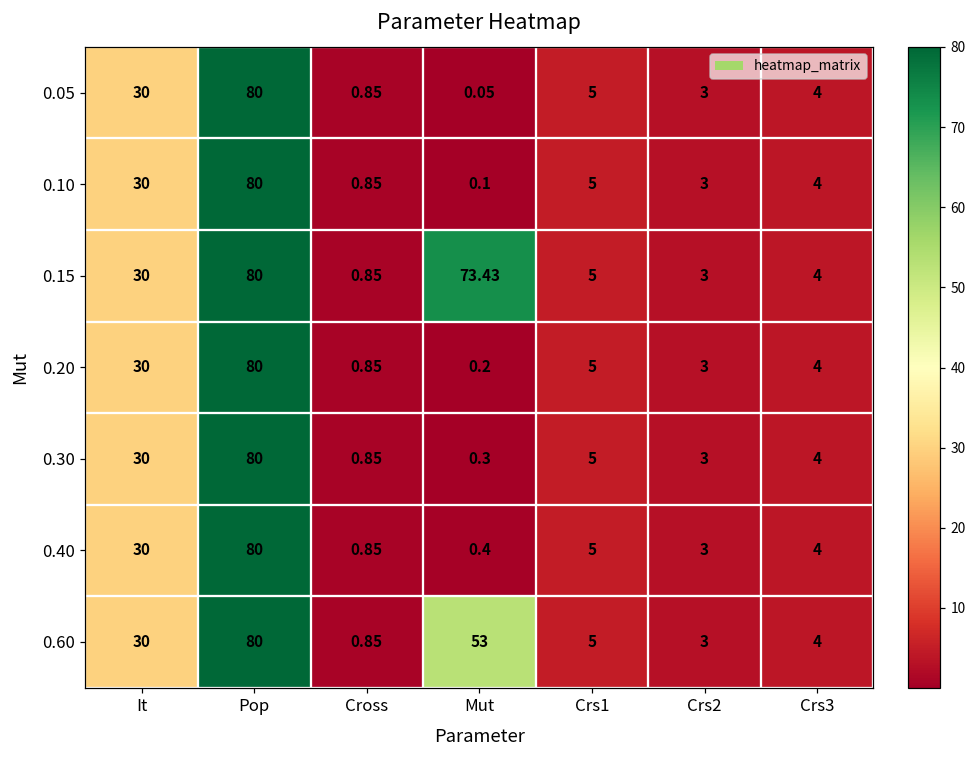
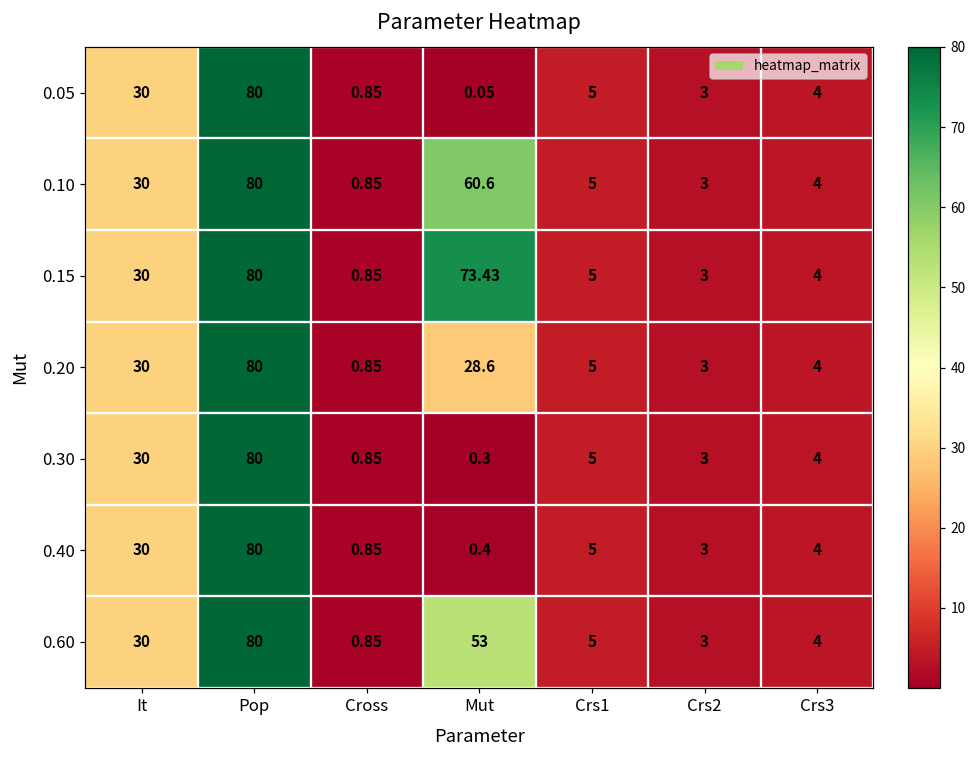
  {
    "0.05": {
      "It": 30,
      "Pop": 80,
      "Cross": 0.85,
      "Mut": 0.05,
      "Crs1": 5,
      "Crs2": 3,
      "Crs3": 4
    },
    "0.10": {
      "It": 30,
      "Pop": 80,
      "Cross": 0.85,
-     "Mut": 0.1,
+     "Mut": 60.6,
      "Crs1": 5,
      "Crs2": 3,
      "Crs3": 4
    },
    "0.15": {
      "It": 30,
      "Pop": 80,
      "Cross": 0.85,
      "Mut": 73.43,
      "Crs1": 5,
      "Crs2": 3,
      "Crs3": 4
    },
    "0.20": {
      "It": 30,
      "Pop": 80,
      "Cross": 0.85,
-     "Mut": 0.2,
+     "Mut": 28.6,
      "Crs1": 5,
      "Crs2": 3,
      "Crs3": 4
    },
    "0.30": {
      "It": 30,
      "Pop": 80,
      "Cross": 0.85,
      "Mut": 0.3,
      "Crs1": 5,
      "Crs2": 3,
      "Crs3": 4
    },
    "0.40": {
      "It": 30,
      "Pop": 80,
      "Cross": 0.85,
      "Mut": 0.4,
      "Crs1": 5,
      "Crs2": 3,
      "Crs3": 4
    },
    "0.60": {
      "It": 30,
      "Pop": 80,
      "Cross": 0.85,
      "Mut": 53,
      "Crs1": 5,
      "Crs2": 3,
      "Crs3": 4
    }
  }
